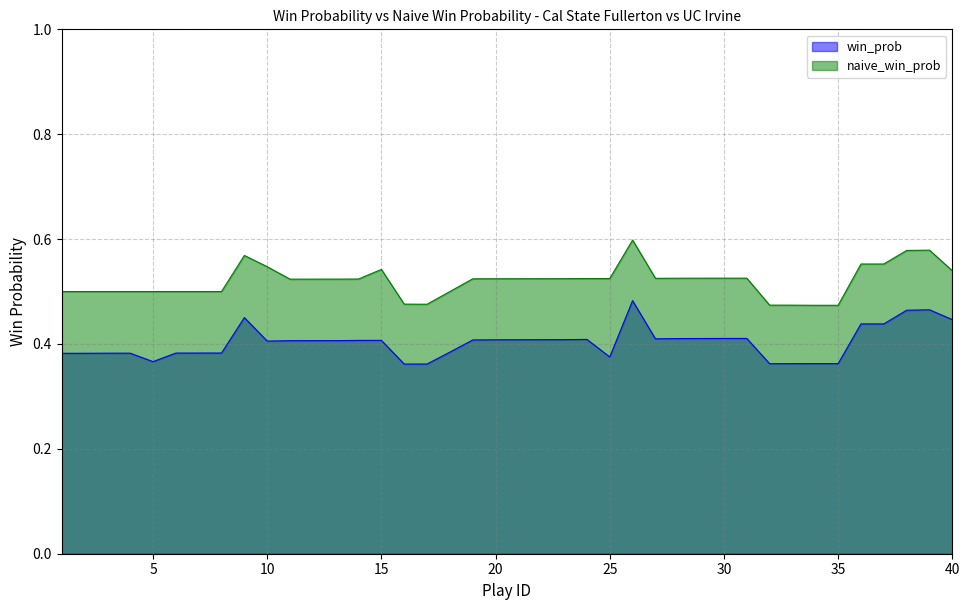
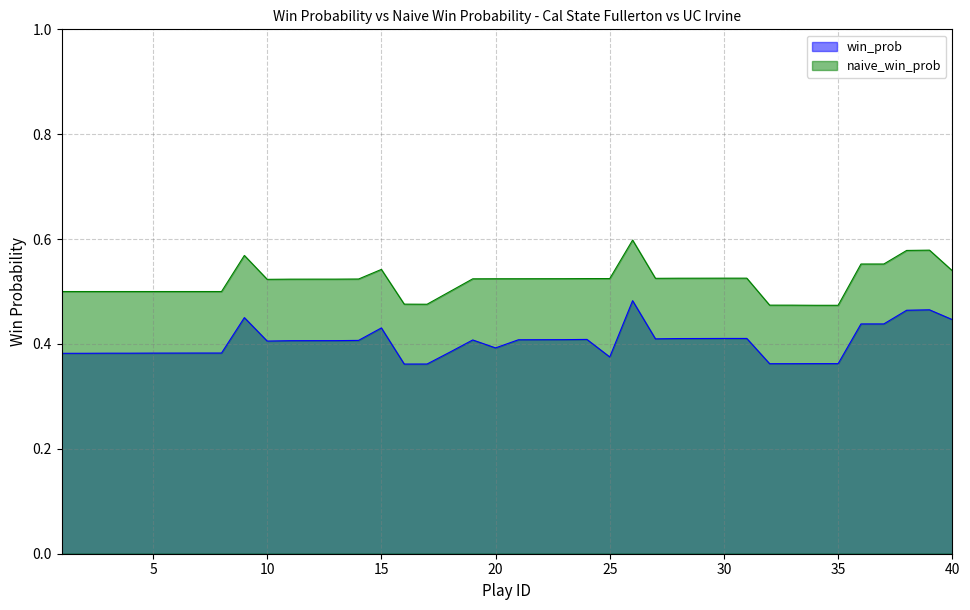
  {
    "win_prob": {
-     "5": 0.37,
+     "5": 0.38,
      "10": 0.41,
-     "15": 0.41,
-     "20": 0.41,
+     "15": 0.43,
+     "20": 0.39,
      "25": 0.38,
      "30": 0.41,
      "35": 0.36,
      "40": 0.45
    },
    "naive_win_prob": {
      "5": 0.50,
-     "10": 0.55,
+     "10": 0.52,
      "15": 0.54,
      "20": 0.52,
      "25": 0.52,
      "30": 0.53,
      "35": 0.47,
      "40": 0.54
    }
  }
